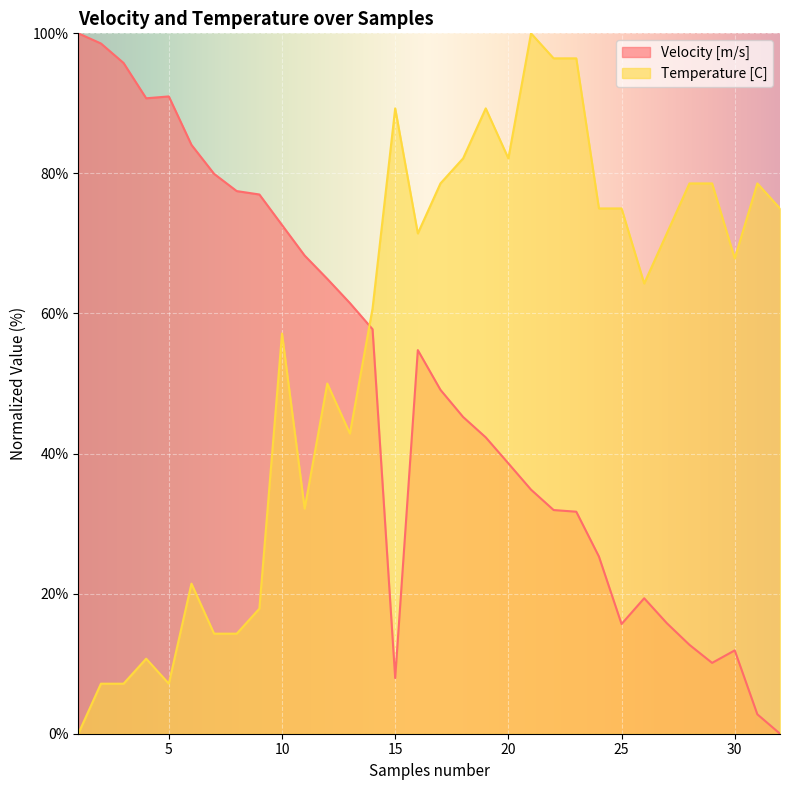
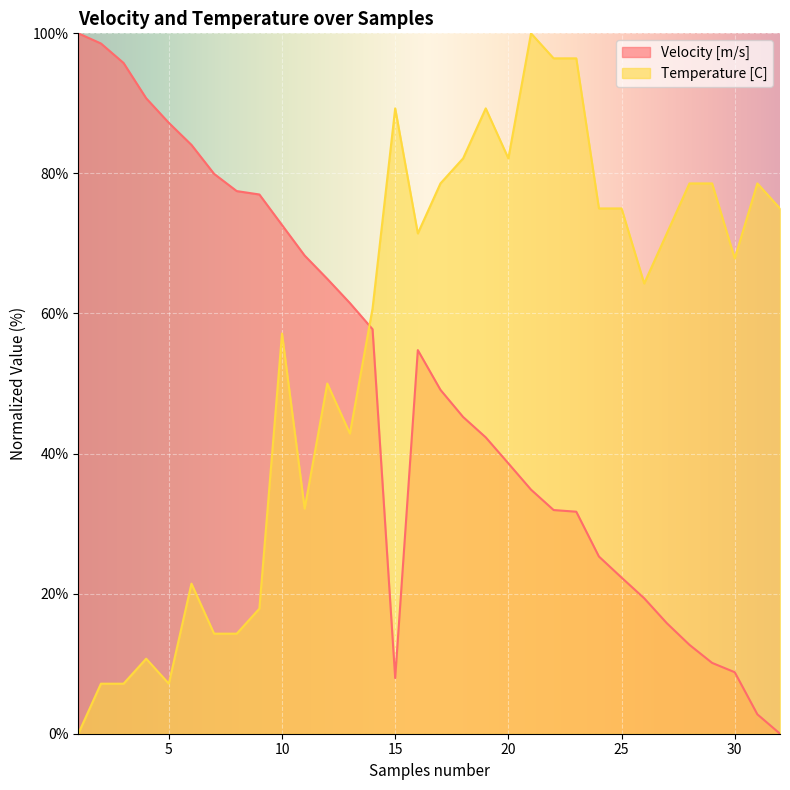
  {
    "Velocity [m/s]": {
-     "5": "91%",
+     "5": "87%",
      "10": "73%",
      "15": "8%",
      "20": "39%",
-     "25": "16%",
-     "30": "12%"
+     "25": "22%",
+     "30": "9%"
    },
    "Temperature [C]": {
      "5": "7%",
      "10": "57%",
      "15": "89%",
      "20": "82%",
      "25": "75%",
      "30": "68%"
    }
  }
